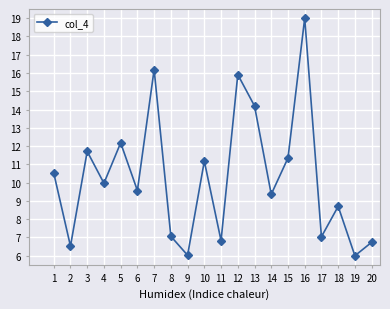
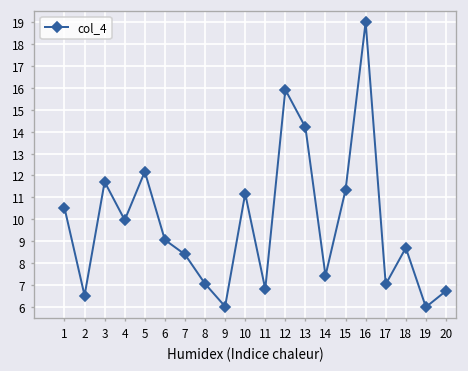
  {
    "1": 10.5,
    "2": 6.5,
    "3": 11.7,
    "4": 10.0,
    "5": 12.2,
-   "6": 9.6,
-   "7": 16.2,
+   "6": 9.1,
+   "7": 8.4,
    "8": 7.1,
    "9": 6.0,
    "10": 11.2,
    "11": 6.8,
    "12": 15.9,
    "13": 14.2,
-   "14": 9.4,
+   "14": 7.4,
    "15": 11.3,
    "16": 19.0,
    "17": 7.0,
    "18": 8.7,
    "19": 6.0,
    "20": 6.7
  }
